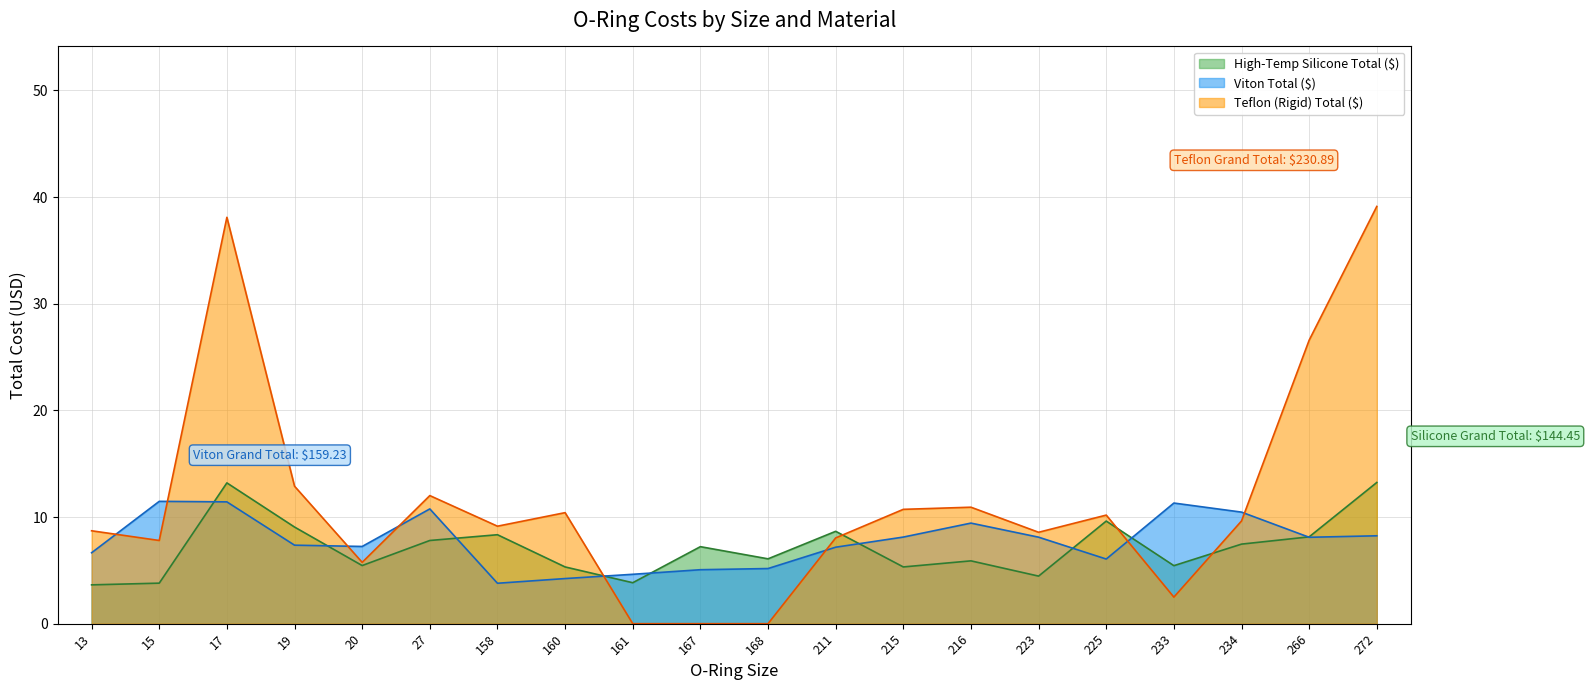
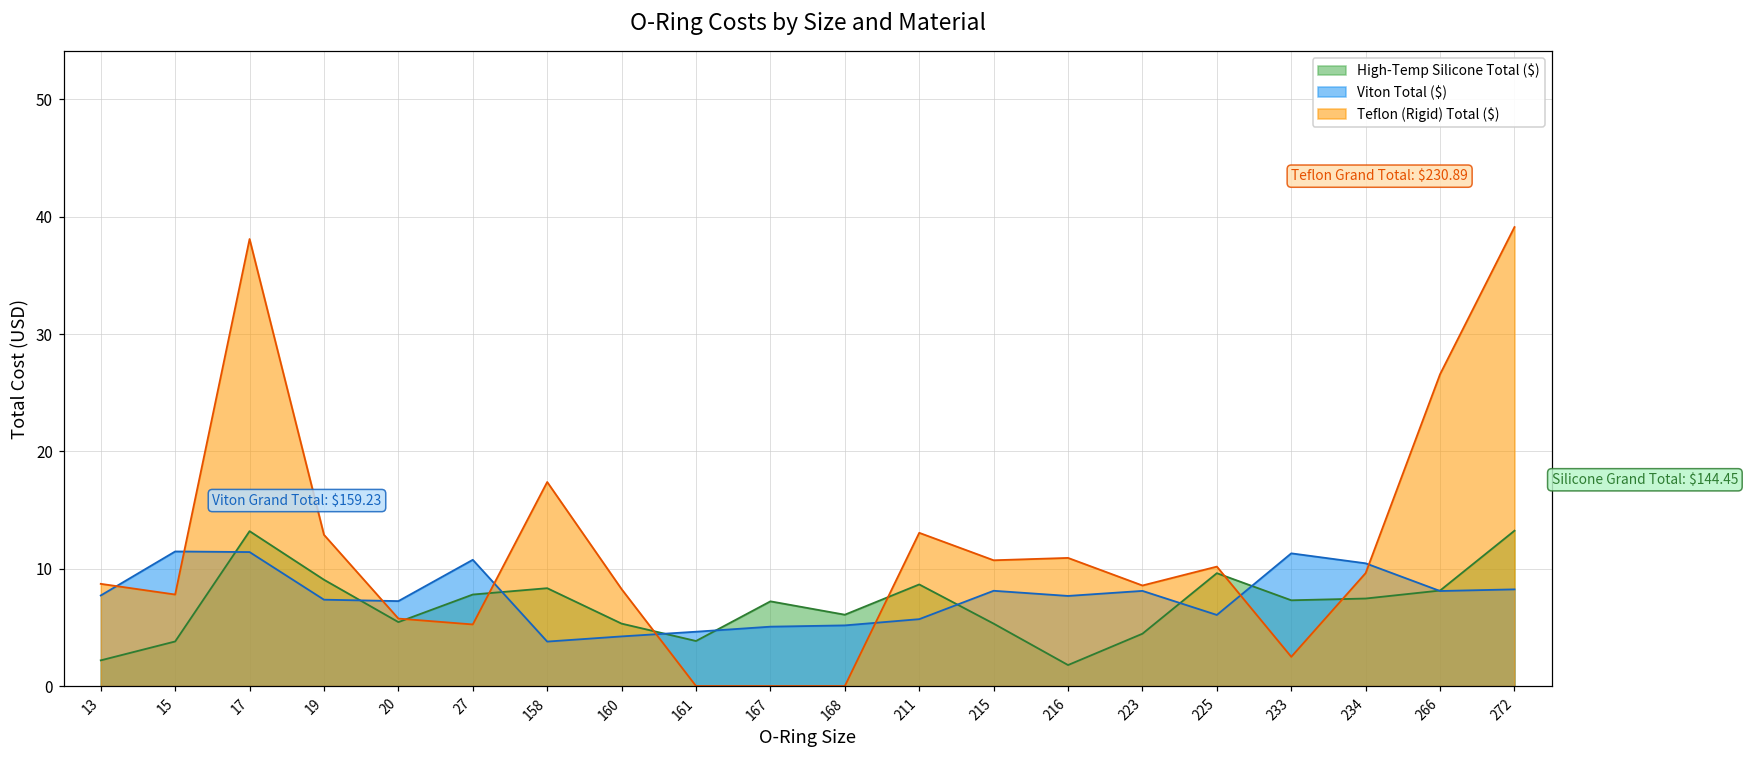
  {
    "High-Temp Silicone Total ($)": {
-     "13": 3.6,
+     "13": 2.2,
      "15": 3.8,
      "19": 9.1,
      "20": 5.5,
      "27": 7.8,
      "158": 8.3,
      "160": 5.3,
      "161": 3.8,
      "167": 7.2,
      "168": 6.1,
      "211": 8.7,
      "215": 5.3,
-     "216": 5.9,
+     "216": 1.8,
      "223": 4.5,
      "225": 9.6,
-     "233": 5.4,
+     "233": 7.3,
      "234": 7.5,
      "272": 13.2
    },
    "Viton Total ($)": {
-     "13": 6.7,
+     "13": 7.7,
      "15": 11.5,
      "17": 11.4,
      "19": 7.4,
      "20": 7.2,
      "27": 10.8,
      "158": 3.8,
      "160": 4.2,
      "161": 4.6,
      "167": 5.1,
      "168": 5.2,
-     "211": 7.2,
+     "211": 5.7,
      "215": 8.1,
-     "216": 9.4,
+     "216": 7.7,
      "223": 8.1,
      "225": 6.1,
      "233": 11.3,
      "234": 10.5,
      "272": 8.2
    },
    "Teflon (Rigid) Total ($)": {
      "13": 8.7,
      "15": 7.8,
      "17": 38.1,
      "19": 12.9,
      "20": 5.8,
-     "27": 12.0,
-     "158": 9.1,
-     "160": 10.4,
+     "27": 5.3,
+     "158": 17.4,
+     "160": 8.3,
      "161": 0.0,
      "167": 0.0,
      "168": 0.0,
-     "211": 8.0,
+     "211": 13.1,
      "215": 10.7,
      "216": 10.9,
      "223": 8.6,
      "225": 10.2,
      "233": 2.5,
      "234": 9.6,
      "266": 26.6,
      "272": 39.1
    }
  }
